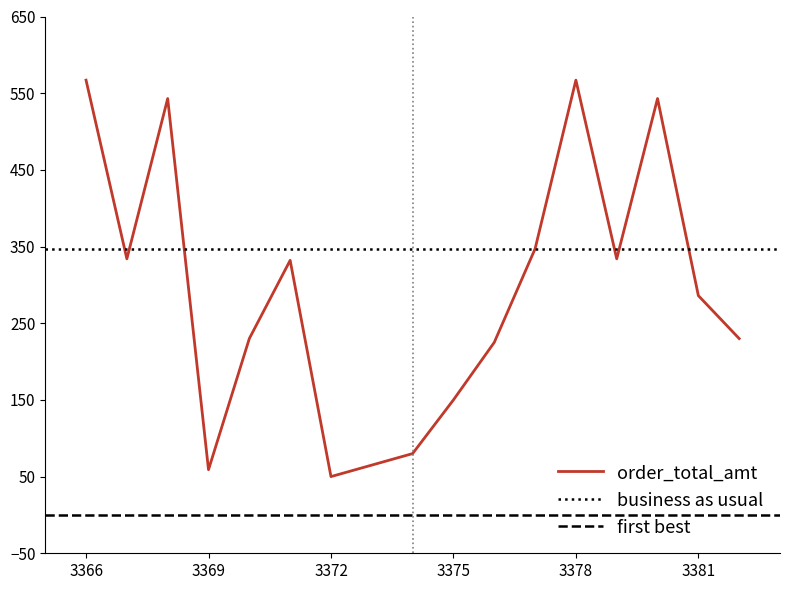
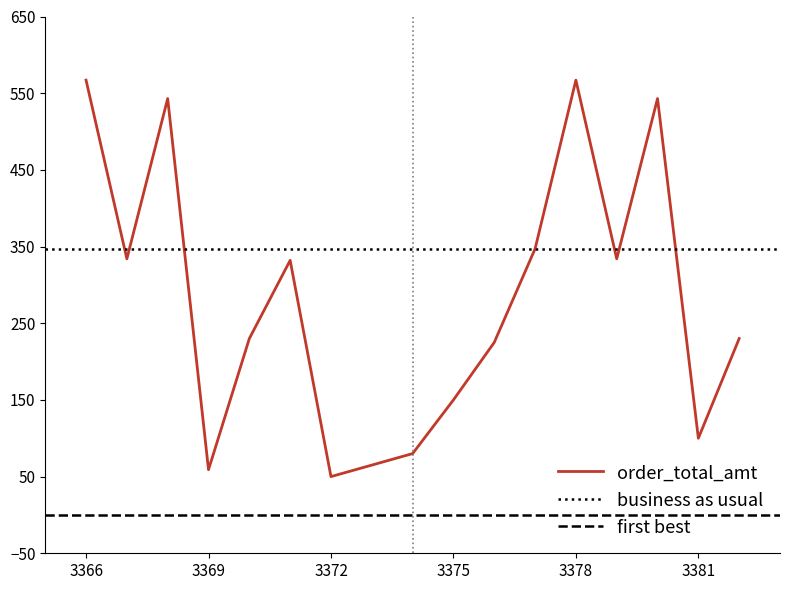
  {
    "3366": 570,
    "3369": 60,
    "3372": 50,
    "3375": 150,
    "3378": 570,
-   "3381": 290
+   "3381": 100
  }
